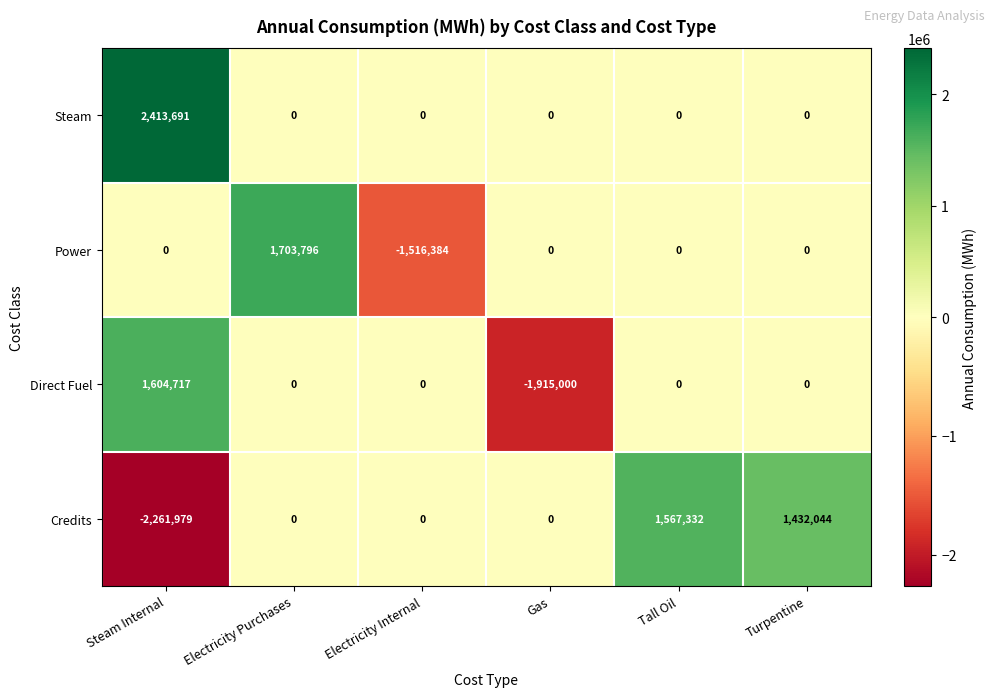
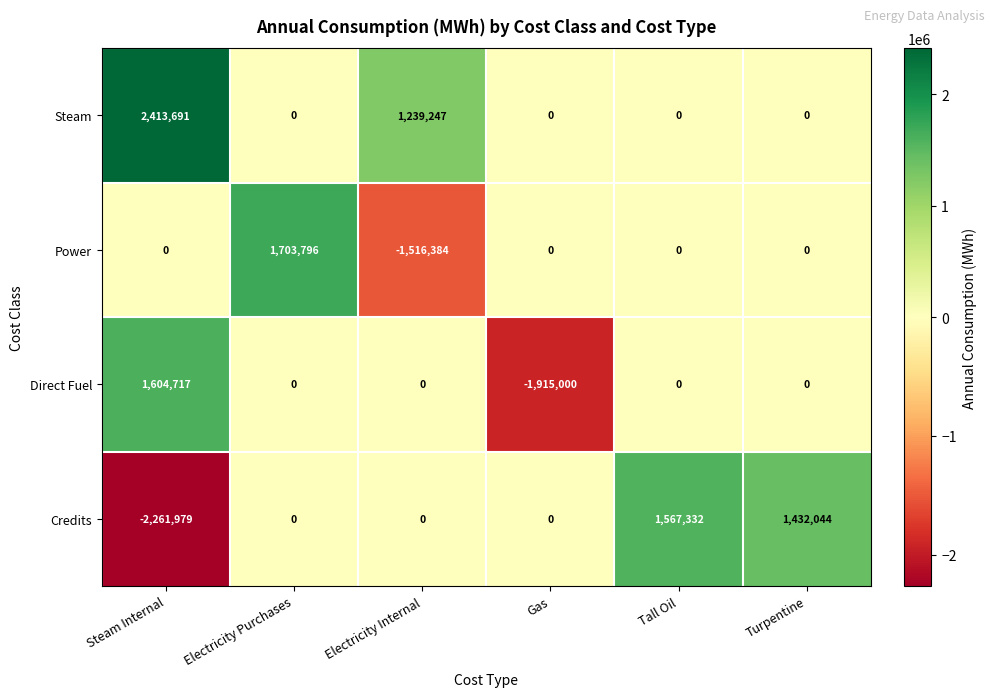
  {
    "Steam": {
      "Steam Internal": "2,413,691",
      "Electricity Purchases": "0",
-     "Electricity Internal": "0",
+     "Electricity Internal": "1,239,247",
      "Gas": "0",
      "Tall Oil": "0",
      "Turpentine": "0"
    },
    "Power": {
      "Steam Internal": "0",
      "Electricity Purchases": "1,703,796",
      "Electricity Internal": "-1,516,384",
      "Gas": "0",
      "Tall Oil": "0",
      "Turpentine": "0"
    },
    "Direct Fuel": {
      "Steam Internal": "1,604,717",
      "Electricity Purchases": "0",
      "Electricity Internal": "0",
      "Gas": "-1,915,000",
      "Tall Oil": "0",
      "Turpentine": "0"
    },
    "Credits": {
      "Steam Internal": "-2,261,979",
      "Electricity Purchases": "0",
      "Electricity Internal": "0",
      "Gas": "0",
      "Tall Oil": "1,567,332",
      "Turpentine": "1,432,044"
    }
  }
